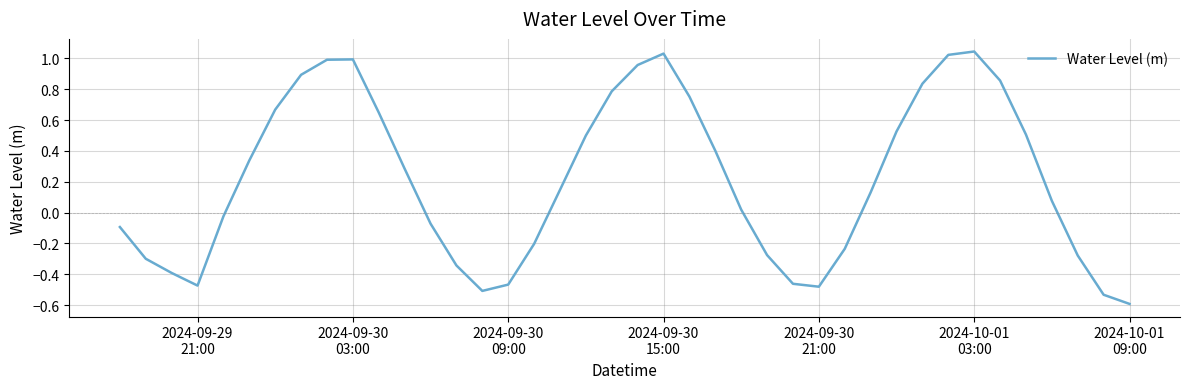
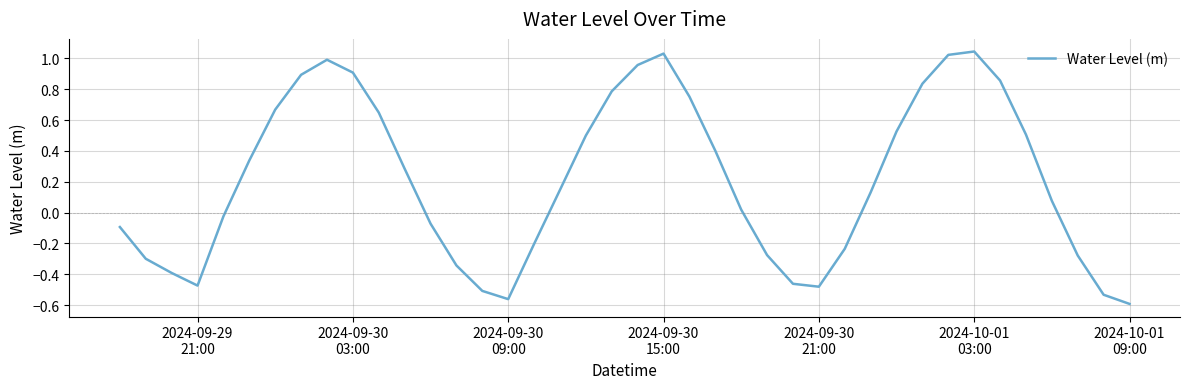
  {
    "2024-09-29 21:00": -0.47,
-   "2024-09-30 03:00": 0.99,
-   "2024-09-30 09:00": -0.47,
+   "2024-09-30 03:00": 0.91,
+   "2024-09-30 09:00": -0.56,
    "2024-09-30 15:00": 1.03,
    "2024-09-30 21:00": -0.48,
    "2024-10-01 03:00": 1.04,
    "2024-10-01 09:00": -0.59
  }
